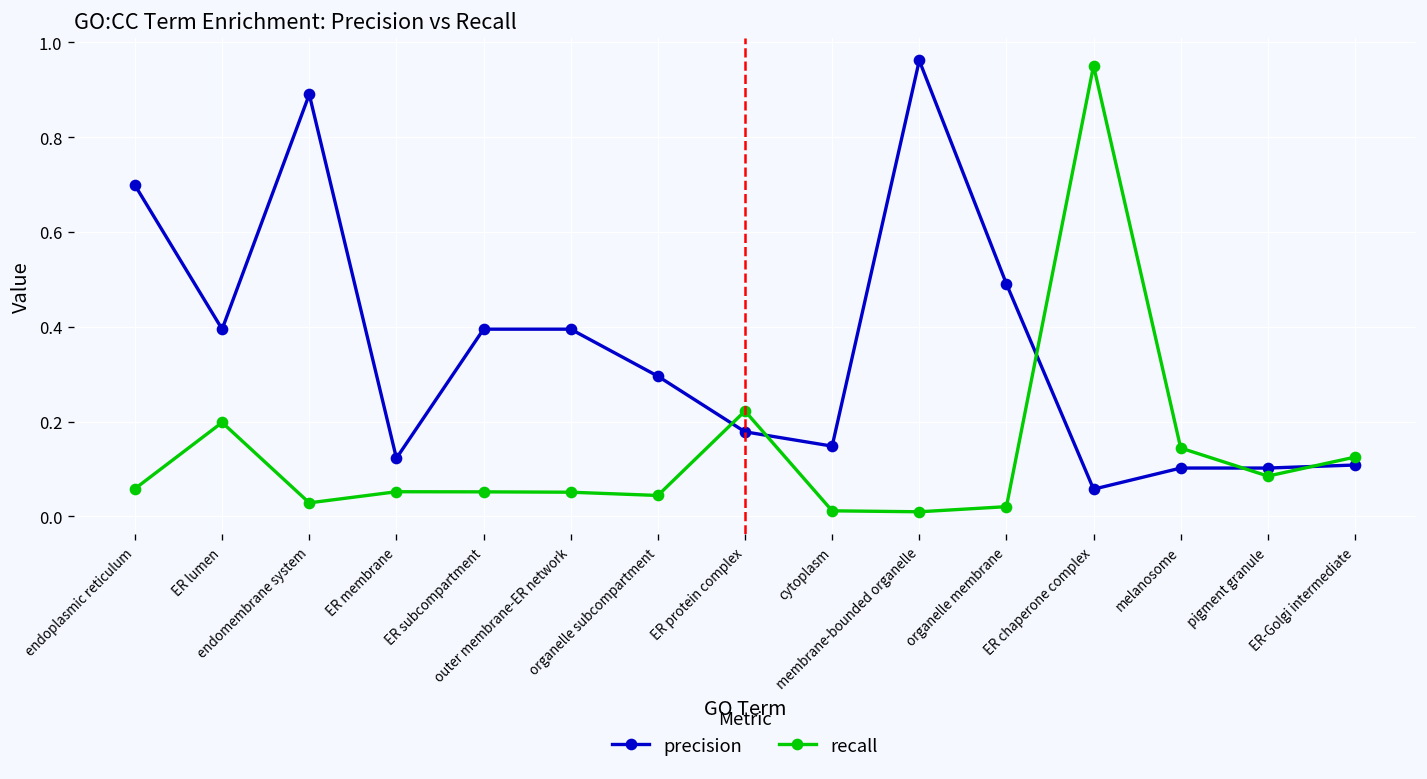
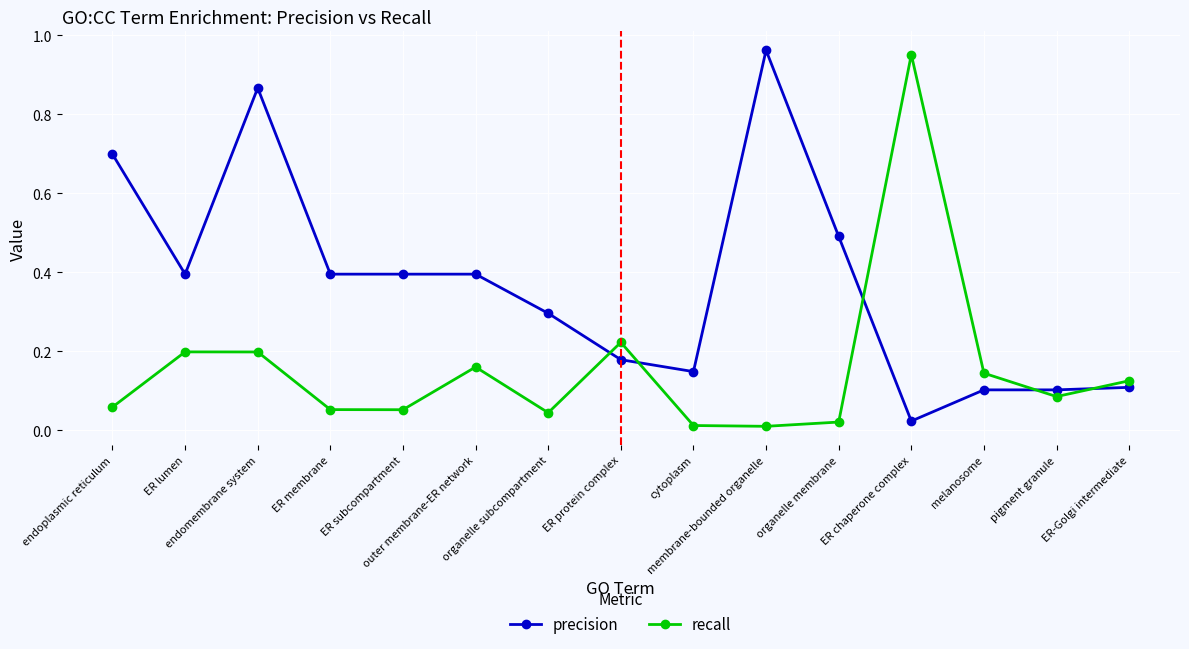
  {
    "precision": {
      "endoplasmic reticulum": 0.70,
      "ER lumen": 0.39,
-     "endomembrane system": 0.89,
-     "ER membrane": 0.12,
+     "endomembrane system": 0.87,
+     "ER membrane": 0.39,
      "ER subcompartment": 0.39,
      "outer membrane-ER network": 0.39,
      "organelle subcompartment": 0.30,
      "ER protein complex": 0.18,
      "cytoplasm": 0.15,
      "membrane-bounded organelle": 0.96,
      "organelle membrane": 0.49,
-     "ER chaperone complex": 0.06,
+     "ER chaperone complex": 0.02,
      "melanosome": 0.10,
      "pigment granule": 0.10,
      "ER-Golgi intermediate": 0.11
    },
    "recall": {
      "endoplasmic reticulum": 0.06,
      "ER lumen": 0.20,
-     "endomembrane system": 0.03,
+     "endomembrane system": 0.20,
      "ER membrane": 0.05,
      "ER subcompartment": 0.05,
-     "outer membrane-ER network": 0.05,
+     "outer membrane-ER network": 0.16,
      "organelle subcompartment": 0.04,
      "ER protein complex": 0.22,
      "cytoplasm": 0.01,
      "membrane-bounded organelle": 0.01,
      "organelle membrane": 0.02,
      "ER chaperone complex": 0.95,
      "melanosome": 0.14,
      "pigment granule": 0.08,
      "ER-Golgi intermediate": 0.13
    }
  }
